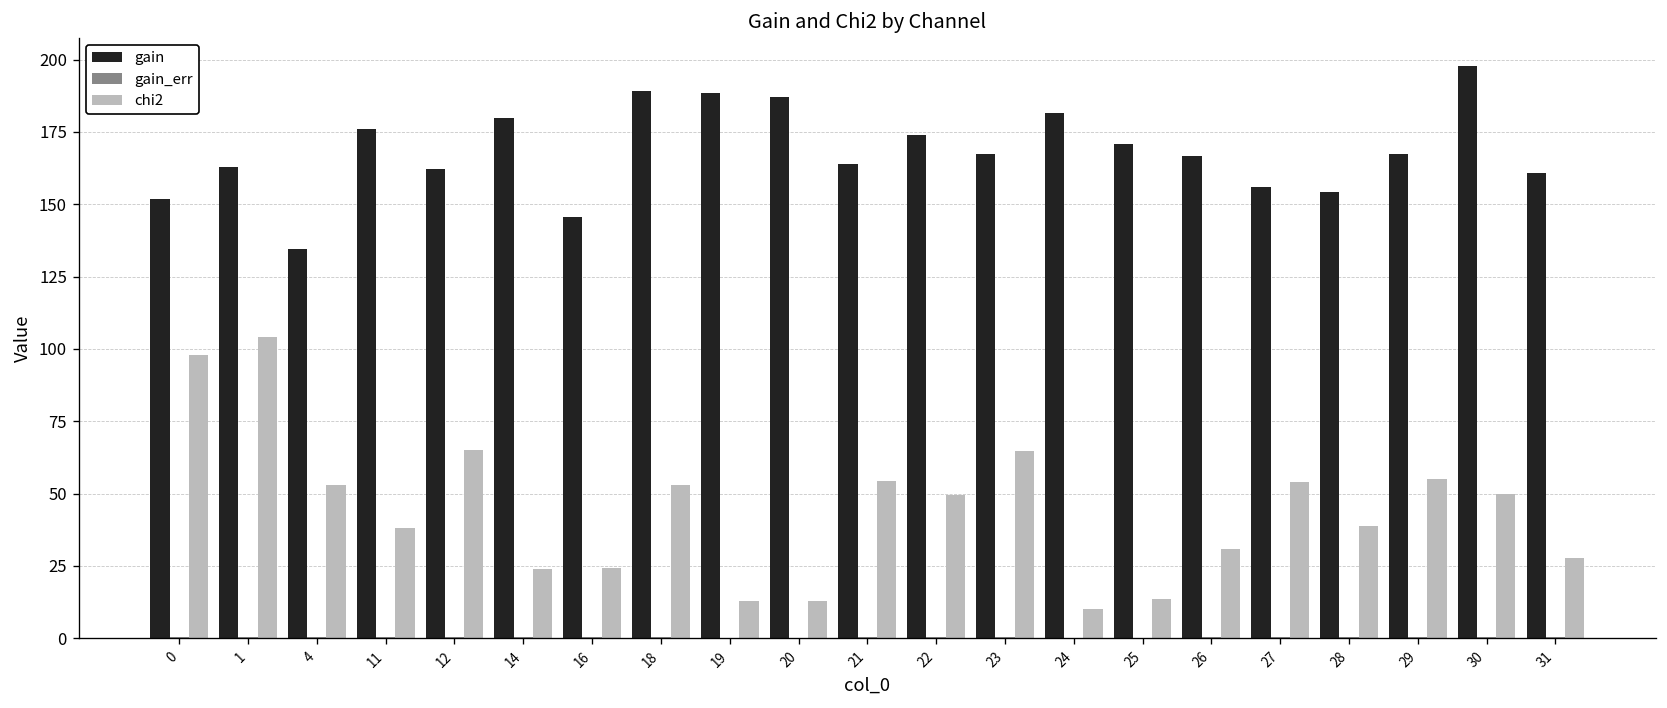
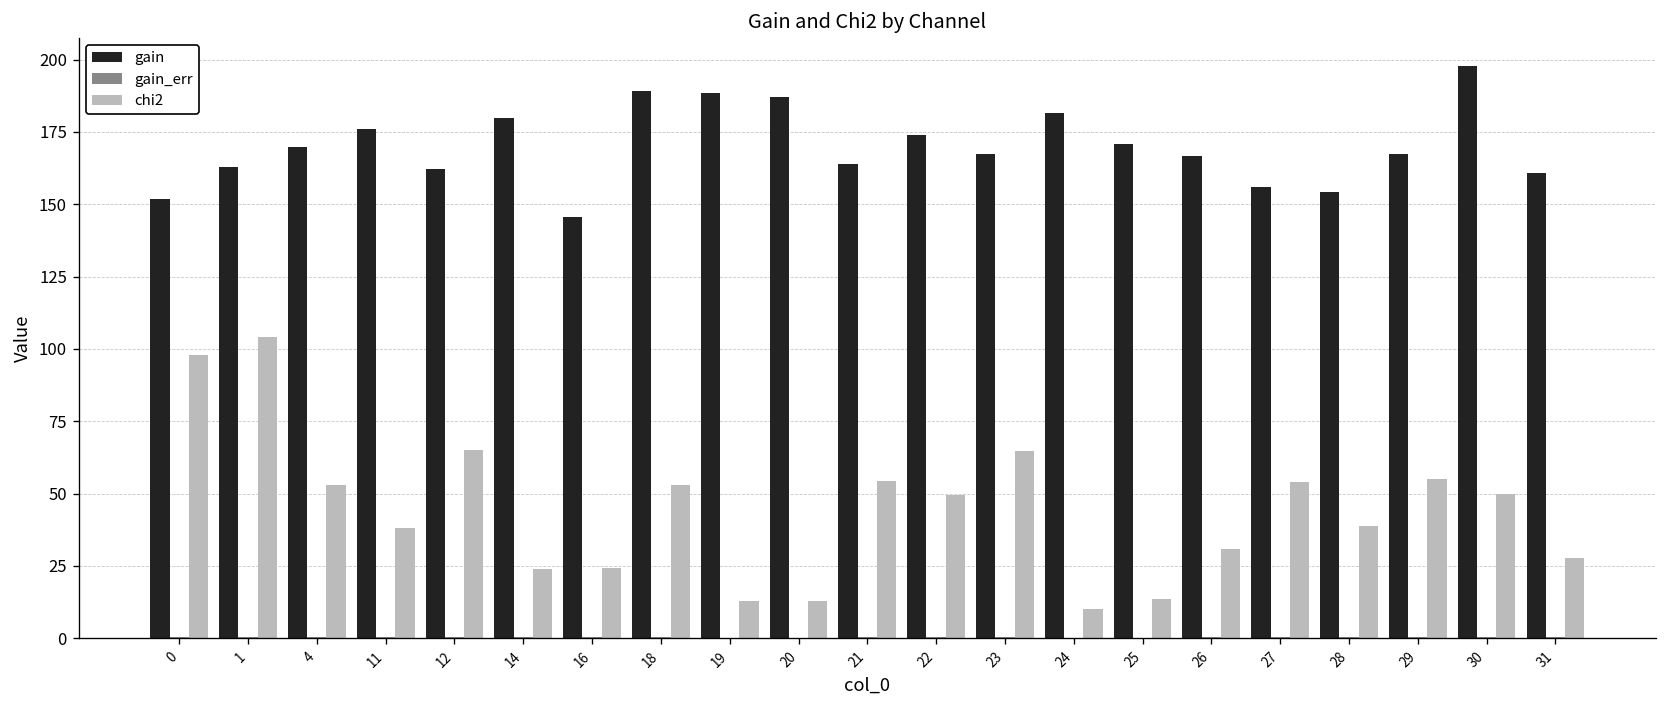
  {
    "gain": {
      "0": 152,
      "1": 163,
-     "4": 134,
+     "4": 170,
      "11": 176,
      "12": 162,
      "14": 180,
      "16": 146,
      "18": 189,
      "19": 188,
      "20": 187,
      "21": 164,
      "22": 174,
      "23": 167,
      "24": 181,
      "25": 171,
      "26": 167,
      "27": 156,
      "28": 154,
      "29": 167,
      "30": 198,
      "31": 161
    },
    "chi2": {
      "0": 98,
      "1": 104,
      "4": 53,
      "11": 38,
      "12": 65,
      "14": 24,
      "16": 24,
      "18": 53,
      "19": 13,
      "20": 13,
      "21": 54,
      "22": 49,
      "23": 65,
      "24": 10,
      "25": 13,
      "26": 31,
      "27": 54,
      "28": 39,
      "29": 55,
      "30": 50,
      "31": 28
    }
  }
